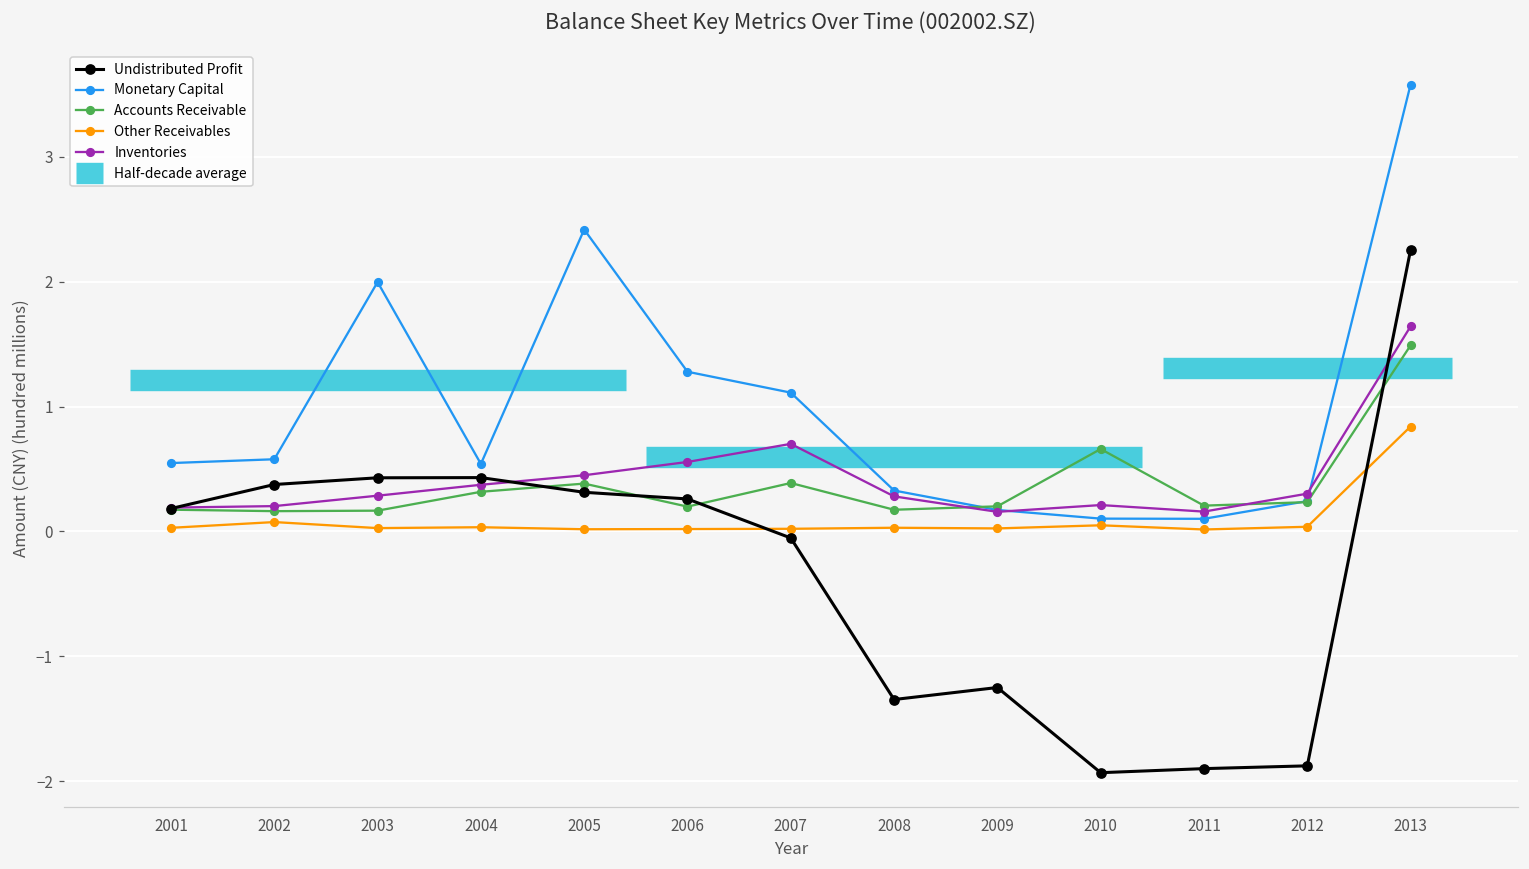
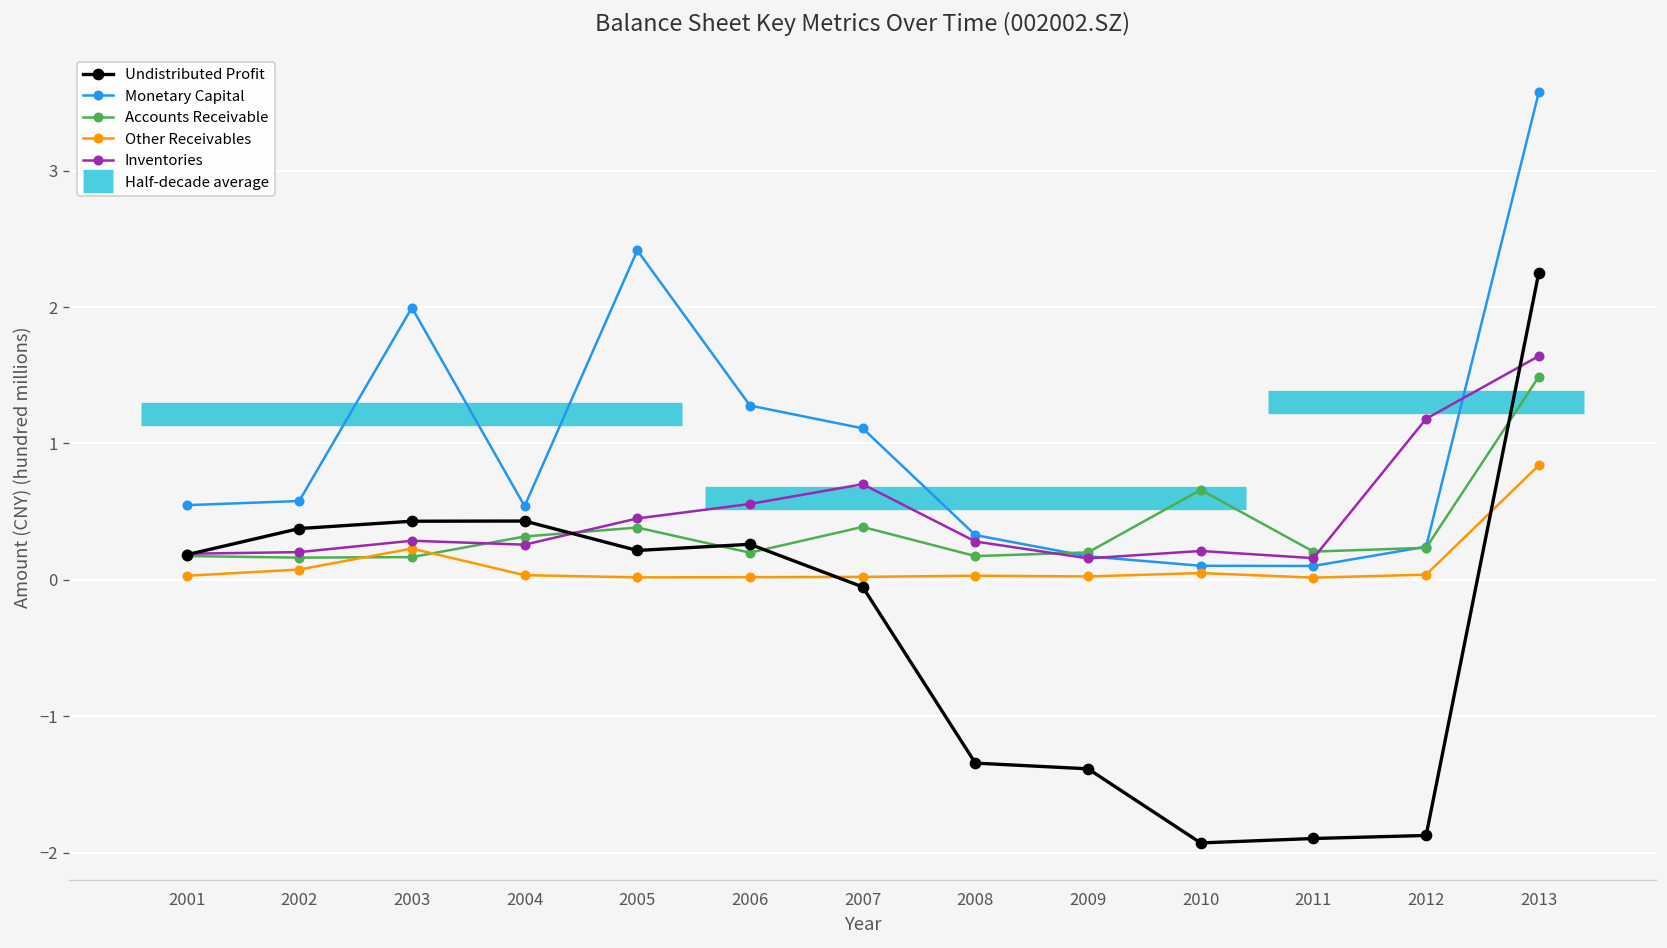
  {
    "Undistributed Profit": {
      "2002": 0.38,
      "2003": 0.43,
      "2004": 0.43,
-     "2005": 0.31,
+     "2005": 0.22,
      "2006": 0.26,
      "2007": -0.05,
      "2008": -1.34,
-     "2009": -1.25,
+     "2009": -1.39,
      "2010": -1.93,
      "2011": -1.90,
      "2012": -1.87,
      "2013": 2.25
    },
    "Monetary Capital": {
      "2001": 0.55,
      "2002": 0.58,
      "2003": 2.00,
      "2004": 0.54,
      "2005": 2.42,
      "2006": 1.28,
      "2007": 1.11,
      "2008": 0.33,
      "2010": 0.10,
      "2011": 0.10,
      "2013": 3.58
    },
    "Accounts Receivable": {
      "2002": 0.16,
      "2003": 0.17,
      "2004": 0.32,
      "2005": 0.38,
      "2006": 0.20,
      "2007": 0.39,
      "2008": 0.17,
      "2009": 0.20,
      "2010": 0.66,
      "2011": 0.21,
      "2013": 1.49
    },
    "Other Receivables": {
      "2001": 0.03,
      "2002": 0.08,
-     "2003": 0.03,
+     "2003": 0.23,
      "2004": 0.03,
      "2005": 0.02,
      "2006": 0.02,
      "2007": 0.02,
      "2008": 0.03,
      "2009": 0.02,
      "2010": 0.05,
      "2011": 0.02,
      "2012": 0.04,
      "2013": 0.84
    },
    "Inventories": {
      "2002": 0.20,
      "2003": 0.29,
-     "2004": 0.37,
+     "2004": 0.26,
      "2005": 0.45,
      "2006": 0.56,
      "2007": 0.70,
      "2008": 0.28,
      "2010": 0.21,
      "2011": 0.16,
-     "2012": 0.30,
+     "2012": 1.18,
      "2013": 1.64
    }
  }
